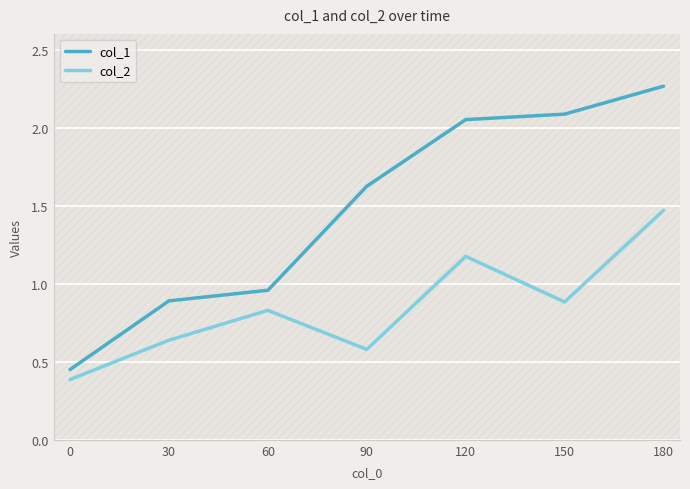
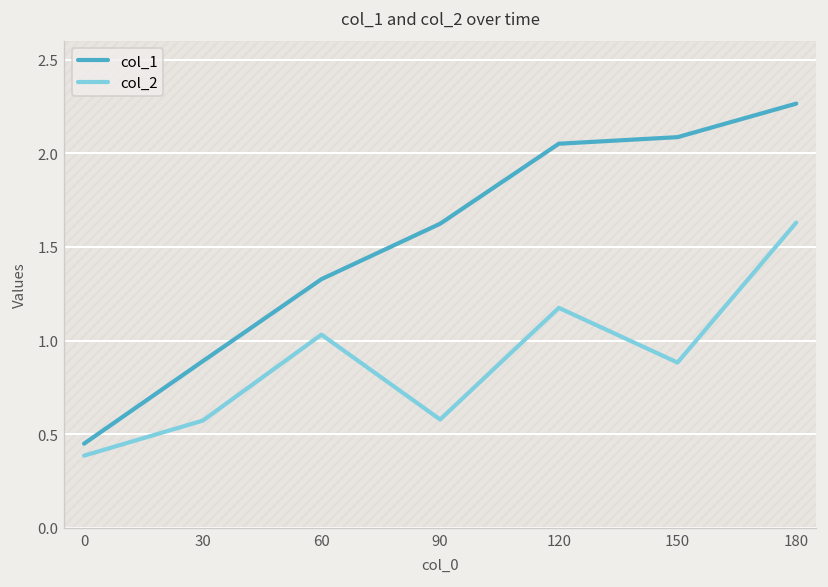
  {
    "col_1": {
      "0": 0.45,
      "30": 0.89,
-     "60": 0.96,
+     "60": 1.33,
      "90": 1.62,
      "120": 2.05,
      "150": 2.09,
      "180": 2.27
    },
    "col_2": {
      "0": 0.39,
-     "30": 0.64,
-     "60": 0.83,
+     "30": 0.57,
+     "60": 1.03,
      "90": 0.58,
      "120": 1.18,
      "150": 0.88,
-     "180": 1.47
+     "180": 1.63
    }
  }
